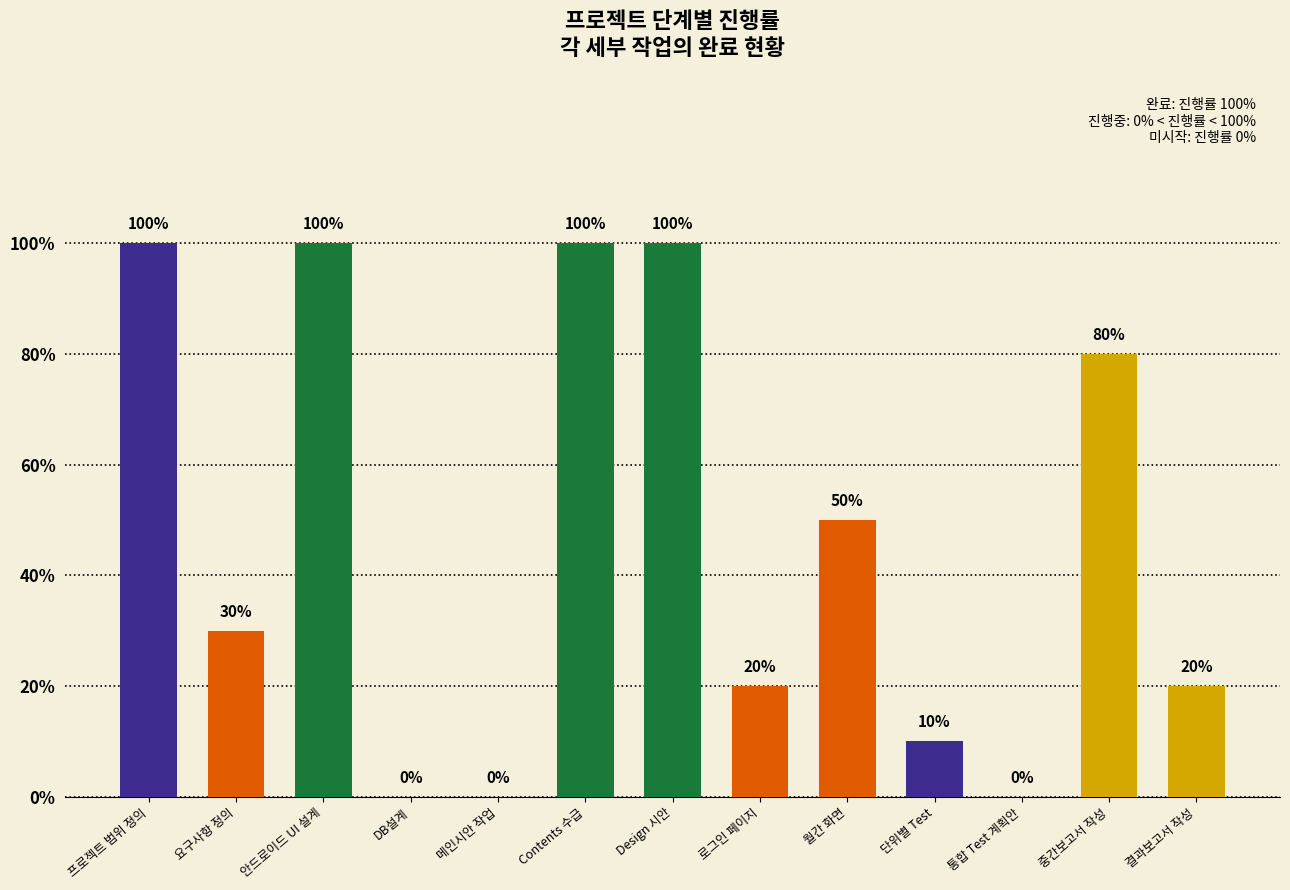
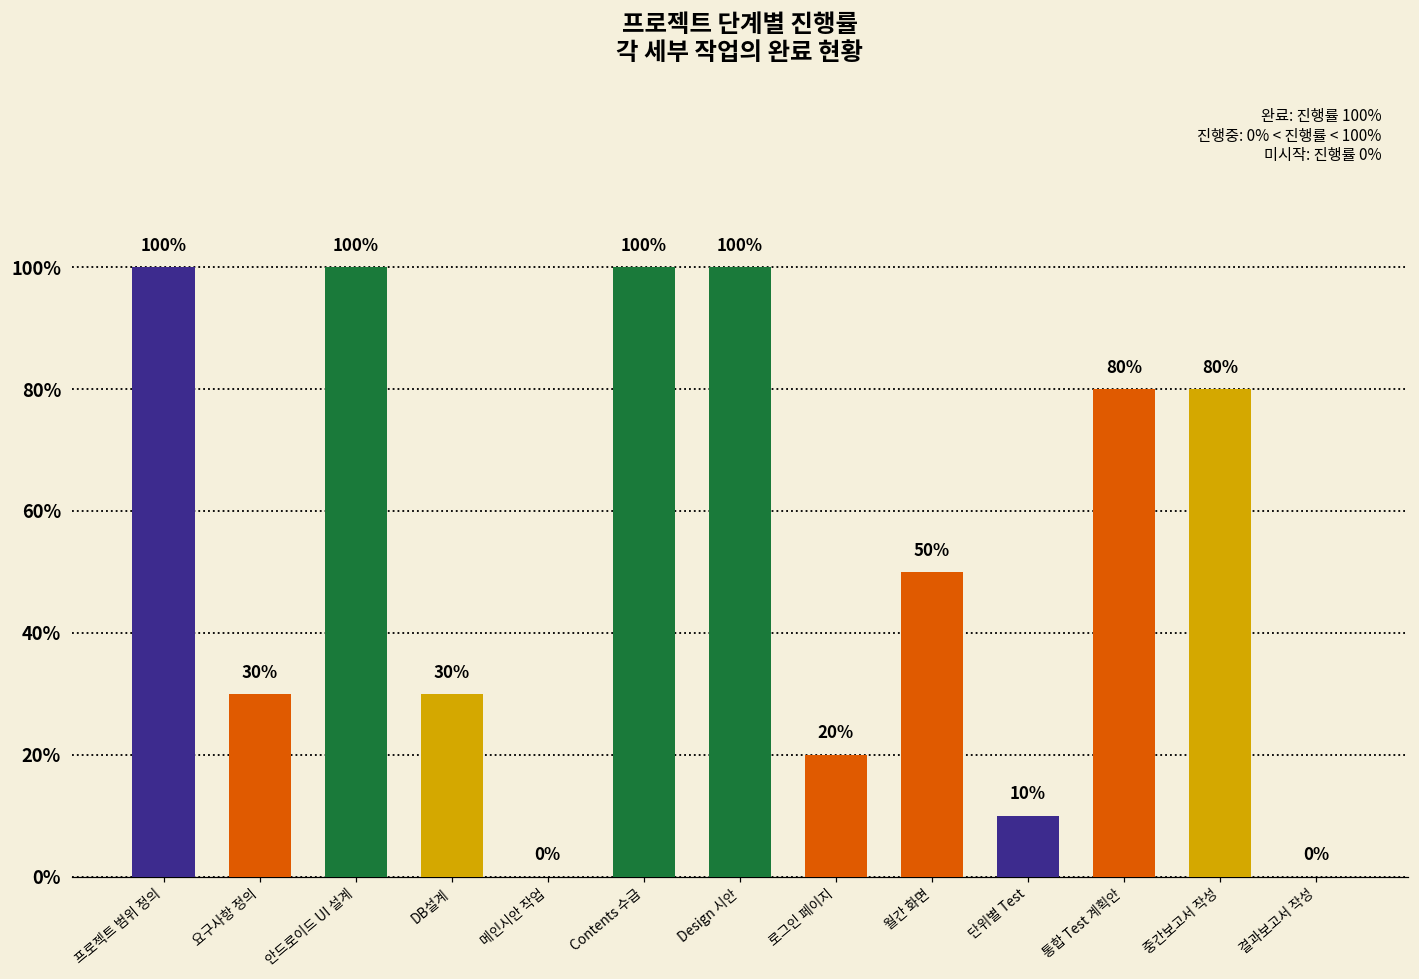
  {
    "프로젝트 범위 정의": "100%",
    "요구사항 정의": "30%",
    "안드로이드 UI 설계": "100%",
-   "DB설계": "0%",
+   "DB설계": "30%",
    "메인시안 작업": "0%",
    "Contents 수급": "100%",
    "Design 시안": "100%",
    "로그인 페이지": "20%",
    "월간 화면": "50%",
    "단위별 Test": "10%",
-   "통합 Test 계획안": "0%",
+   "통합 Test 계획안": "80%",
    "중간보고서 작성": "80%",
-   "결과보고서 작성": "20%"
+   "결과보고서 작성": "0%"
  }
